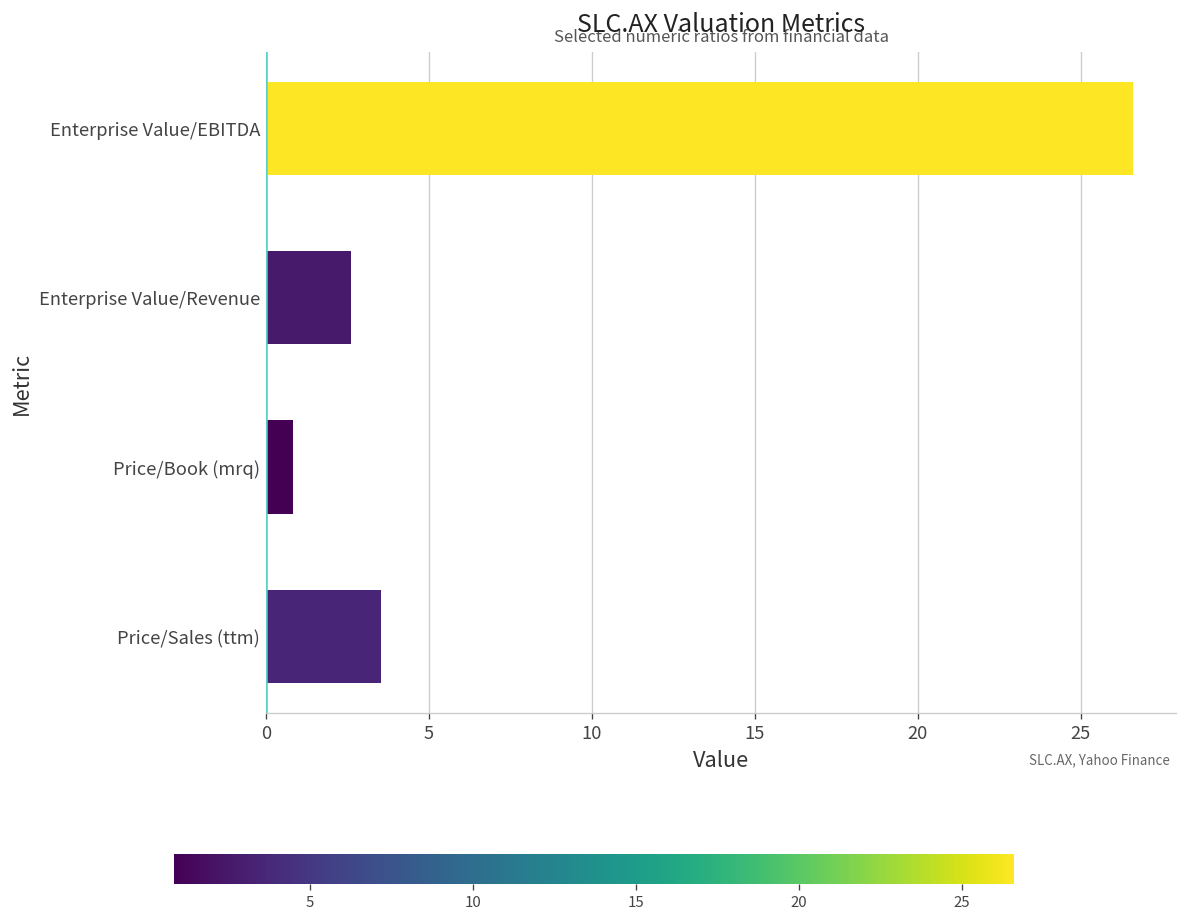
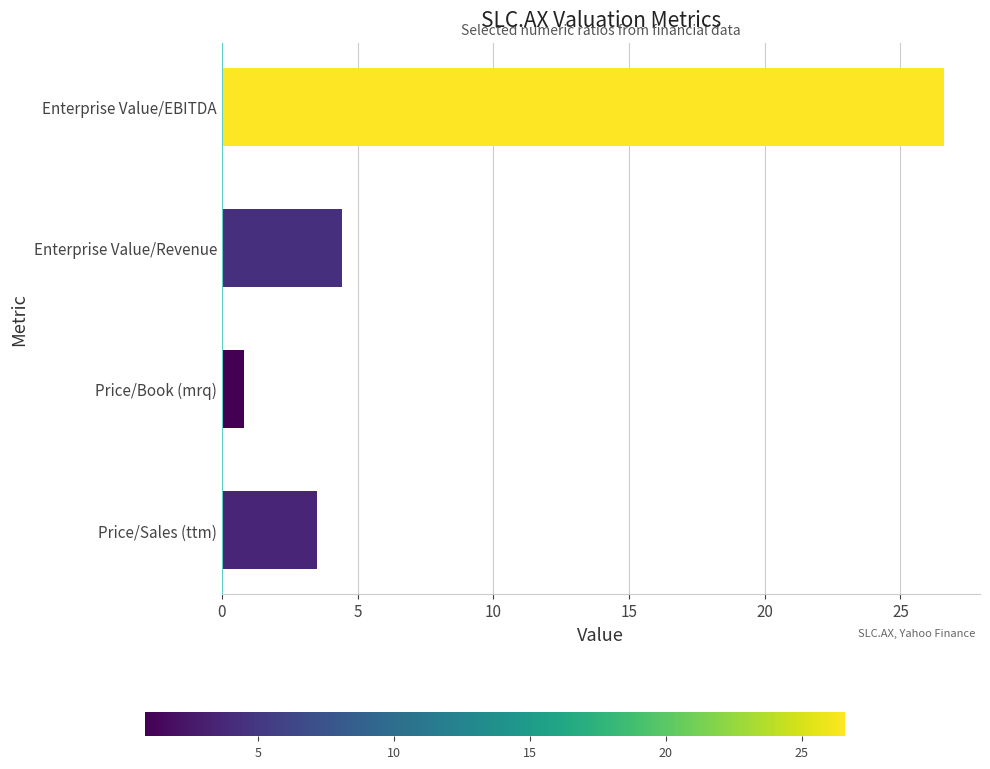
  {
    "Enterprise Value/EBITDA": 26.6,
-   "Enterprise Value/Revenue": 2.6,
+   "Enterprise Value/Revenue": 4.4,
    "Price/Book (mrq)": 0.8,
    "Price/Sales (ttm)": 3.5
  }
